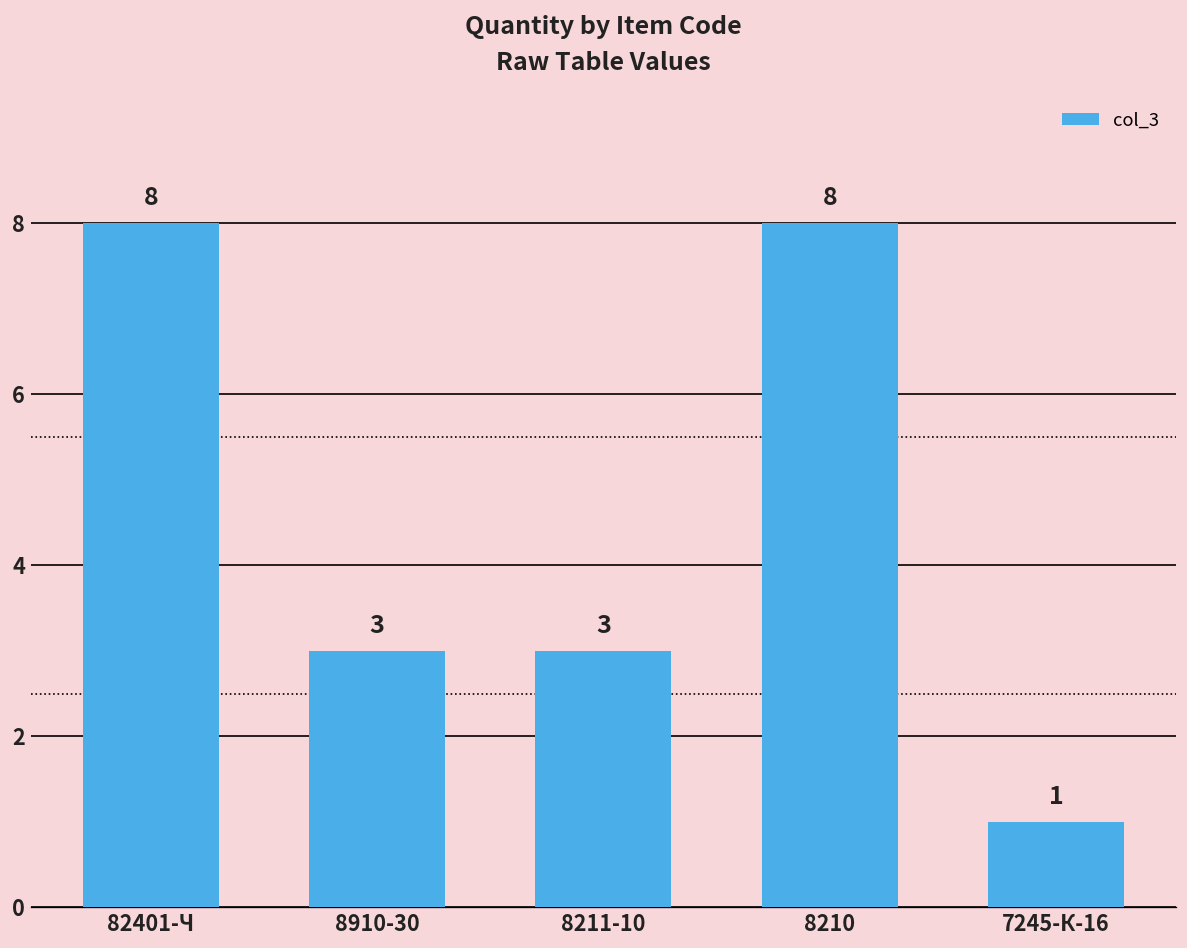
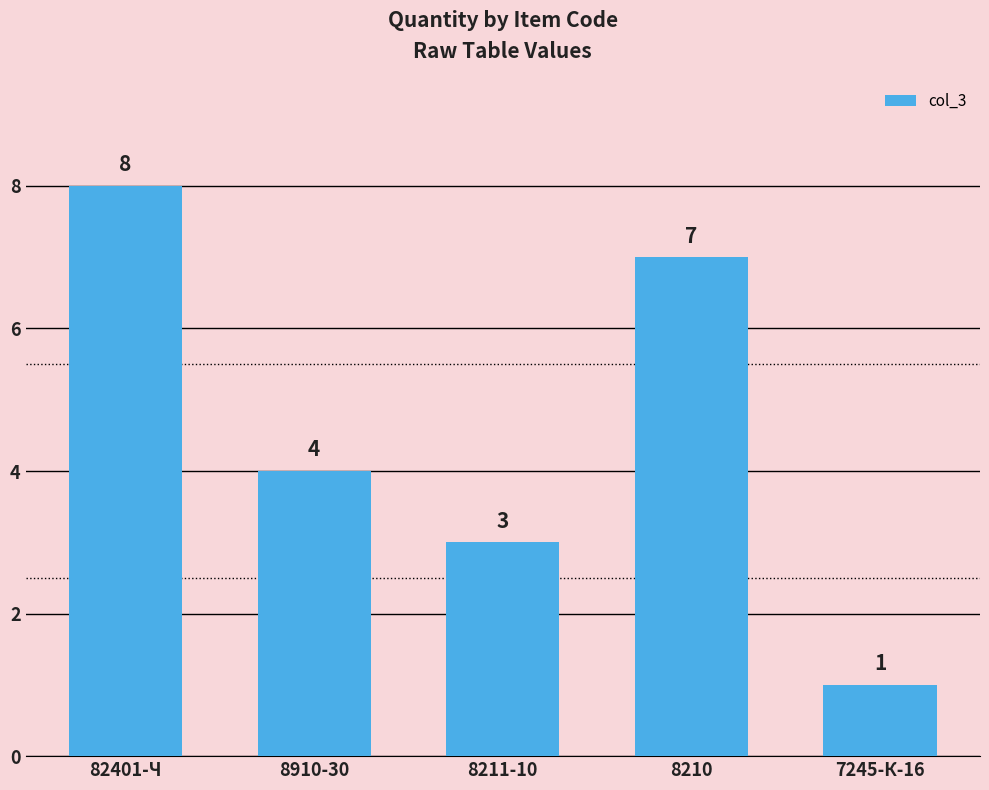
  {
    "82401-Ч": 8,
-   "8910-30": 3,
+   "8910-30": 4,
    "8211-10": 3,
-   "8210": 8,
+   "8210": 7,
    "7245-К-16": 1
  }
